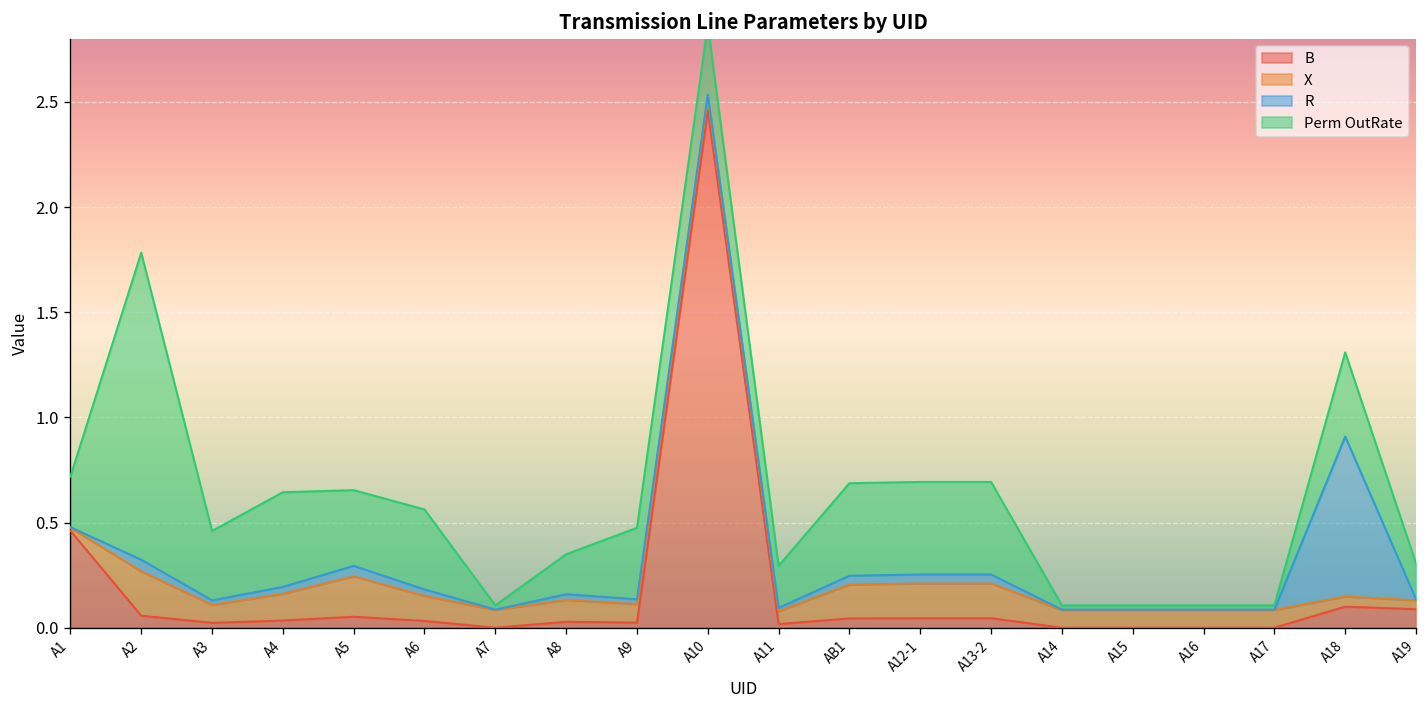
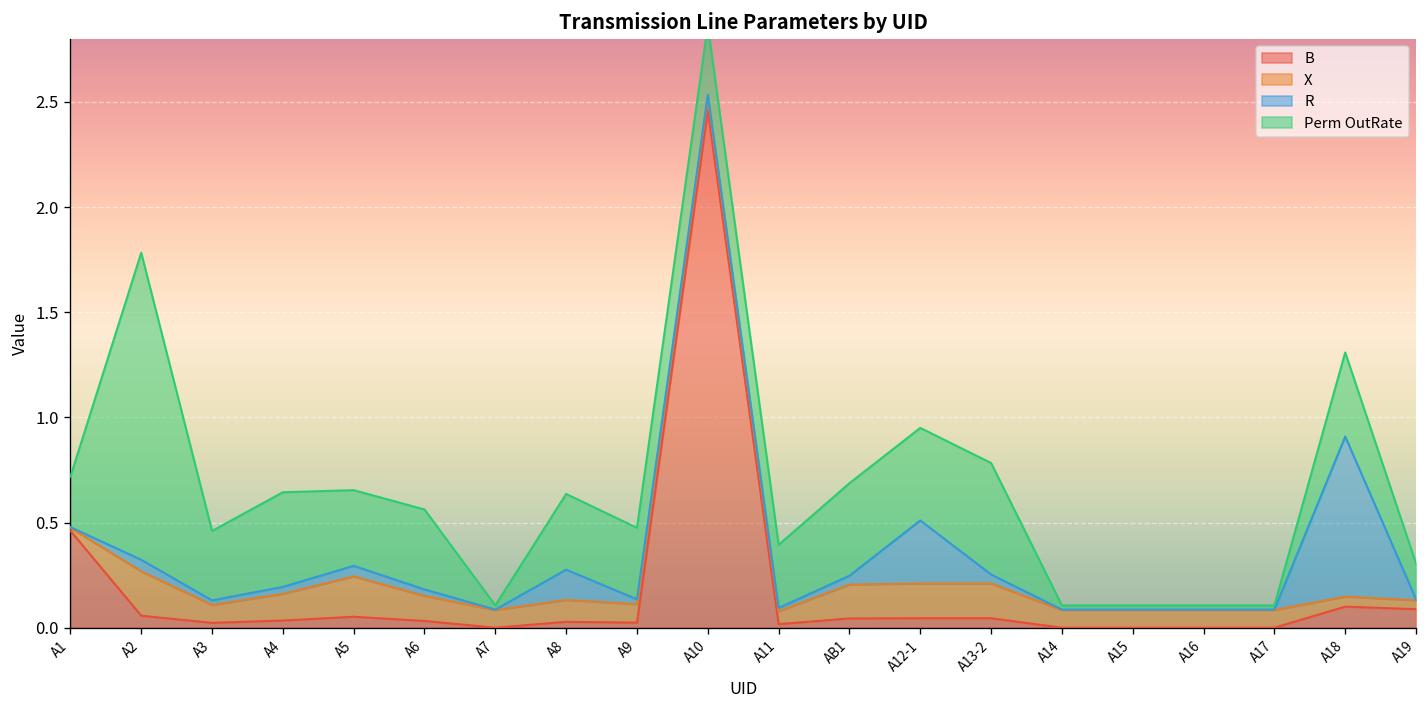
  {
    "R": {
      "A2": 0.05,
      "A3": 0.02,
      "A4": 0.03,
      "A5": 0.05,
      "A6": 0.03,
-     "A8": 0.03,
+     "A8": 0.14,
      "A9": 0.02,
      "A11": 0.02,
      "AB1": 0.04,
-     "A12-1": 0.04,
+     "A12-1": 0.30,
      "A13-2": 0.04,
      "A18": 0.76
    },
    "Perm OutRate": {
      "A1": 0.24,
      "A2": 1.46,
      "A3": 0.33,
      "A4": 0.45,
      "A5": 0.36,
      "A6": 0.38,
      "A7": 0.02,
-     "A8": 0.19,
+     "A8": 0.36,
      "A9": 0.34,
-     "A11": 0.2,
+     "A11": 0.3,
      "AB1": 0.44,
      "A12-1": 0.44,
-     "A13-2": 0.44,
+     "A13-2": 0.53,
      "A14": 0.02,
      "A15": 0.02,
      "A16": 0.02,
      "A17": 0.02,
      "A18": 0.40,
      "A19": 0.17
    }
  }
